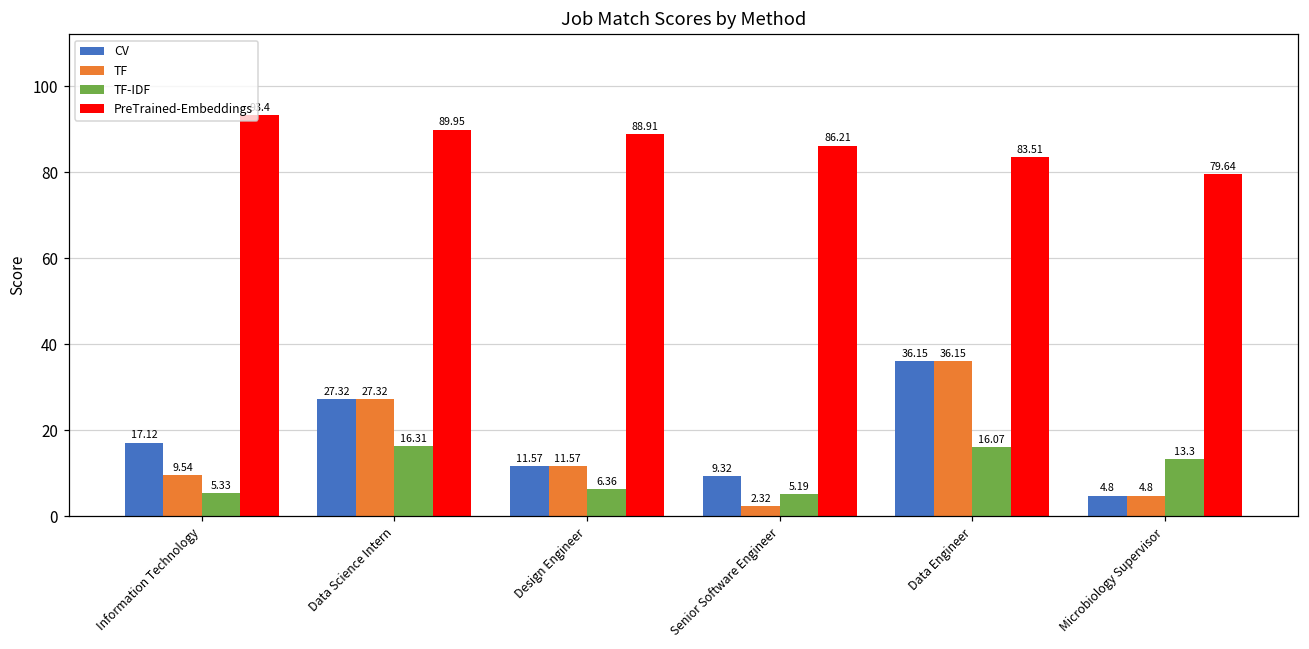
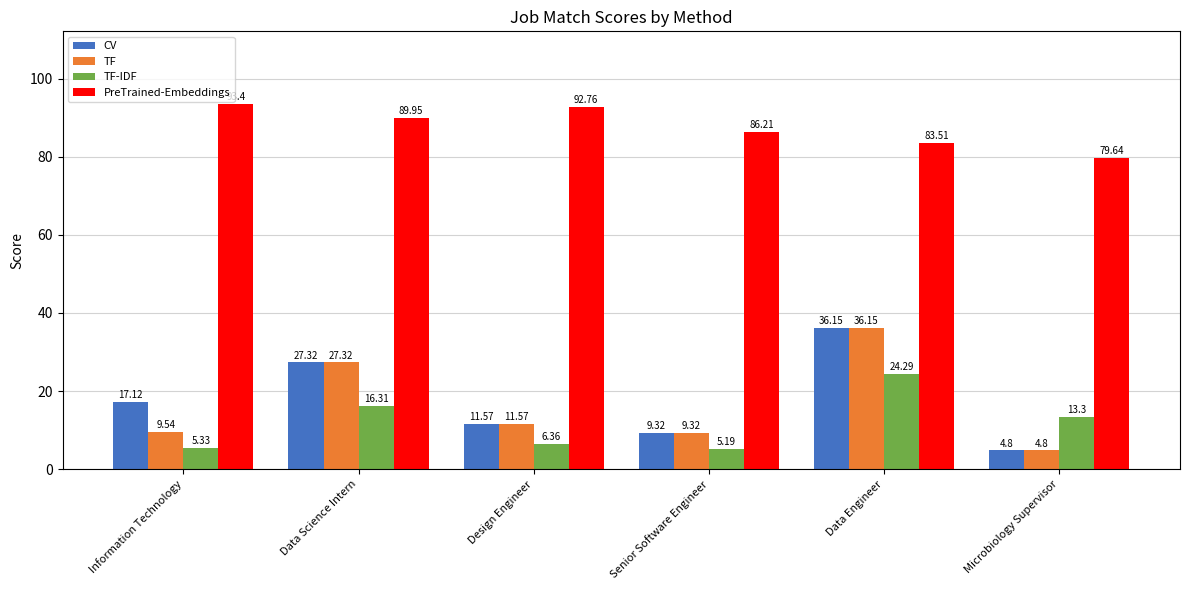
  {
    "CV": {
      "Information Technology": 17.12,
      "Data Science Intern": 27.32,
      "Design Engineer": 11.57,
      "Senior Software Engineer": 9.32,
      "Data Engineer": 36.15,
      "Microbiology Supervisor": 4.8
    },
    "TF": {
      "Information Technology": 9.54,
      "Data Science Intern": 27.32,
      "Design Engineer": 11.57,
-     "Senior Software Engineer": 2.32,
+     "Senior Software Engineer": 9.32,
      "Data Engineer": 36.15,
      "Microbiology Supervisor": 4.8
    },
    "TF-IDF": {
      "Information Technology": 5.33,
      "Data Science Intern": 16.31,
      "Design Engineer": 6.36,
      "Senior Software Engineer": 5.19,
-     "Data Engineer": 16.07,
+     "Data Engineer": 24.29,
      "Microbiology Supervisor": 13.3
    },
    "PreTrained-Embeddings": {
      "Data Science Intern": 89.95,
-     "Design Engineer": 88.91,
+     "Design Engineer": 92.76,
      "Senior Software Engineer": 86.21,
      "Data Engineer": 83.51,
      "Microbiology Supervisor": 79.64
    }
  }
